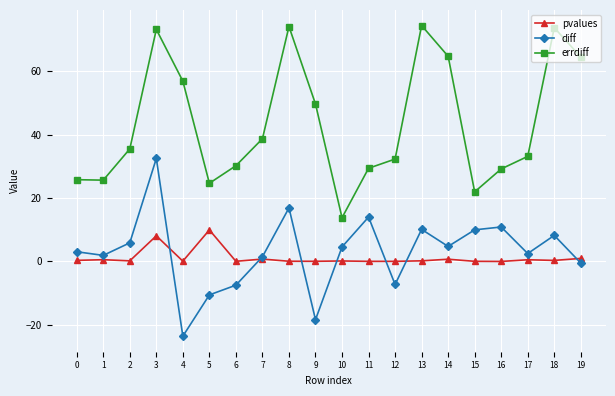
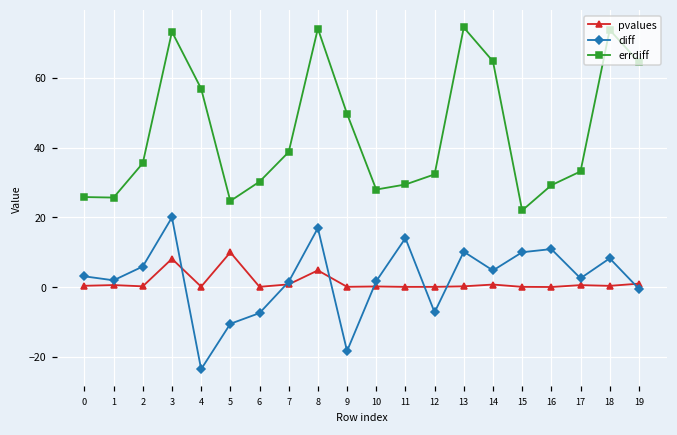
  {
    "pvalues": {
      "0": 0,
      "1": 1,
      "2": 0,
      "3": 8,
      "4": 0,
      "5": 10,
      "6": 0,
-     "8": 0,
+     "8": 5,
      "9": 0,
      "10": 0,
      "11": 0,
      "12": 0,
      "13": 0,
      "14": 1,
      "15": 0,
      "16": 0,
      "17": 1,
      "18": 0,
      "19": 1
    },
    "diff": {
      "0": 3,
      "1": 2,
      "2": 6,
-     "3": 32,
+     "3": 20,
      "4": -24,
      "5": -11,
      "6": -7,
      "8": 17,
      "9": -18,
-     "10": 5,
+     "10": 2,
      "11": 14,
      "12": -7,
      "13": 10,
      "14": 5,
      "15": 10,
      "16": 11,
      "17": 3,
      "18": 8,
      "19": 0
    },
    "errdiff": {
      "0": 26,
      "1": 26,
      "2": 36,
      "3": 73,
      "4": 57,
      "5": 25,
      "6": 30,
      "7": 39,
      "8": 74,
      "9": 50,
-     "10": 14,
+     "10": 28,
      "11": 29,
      "12": 32,
      "13": 74,
      "14": 65,
      "15": 22,
      "16": 29,
      "17": 33
    }
  }
